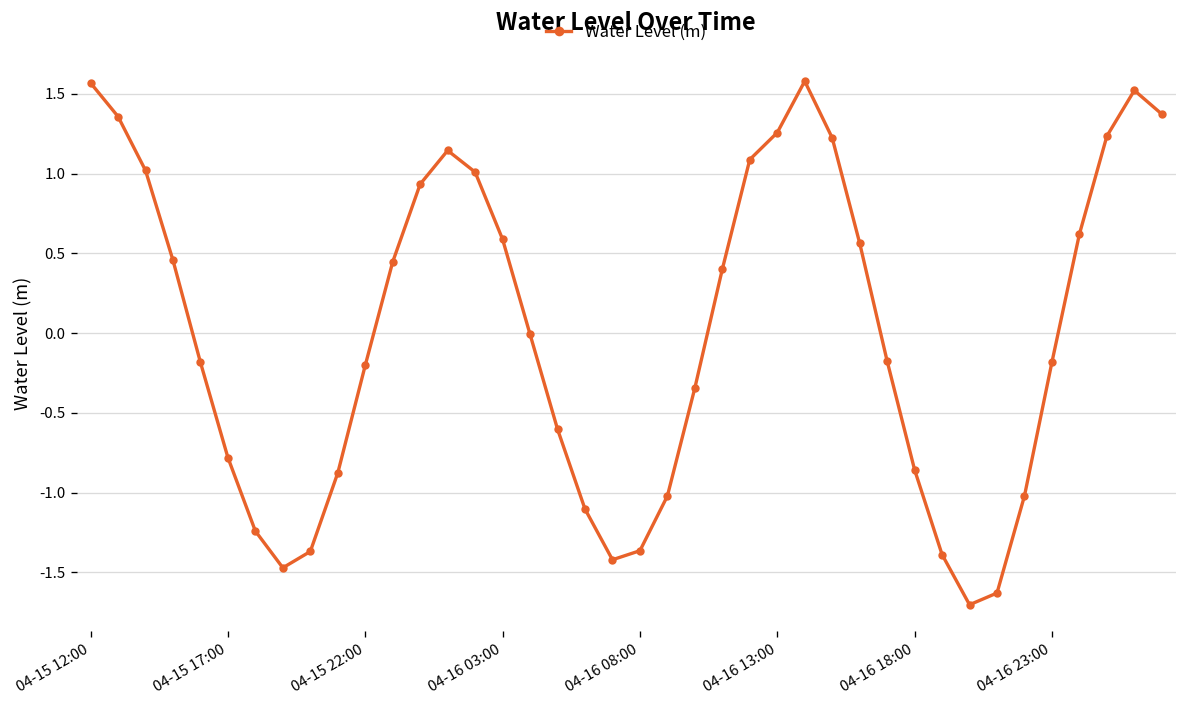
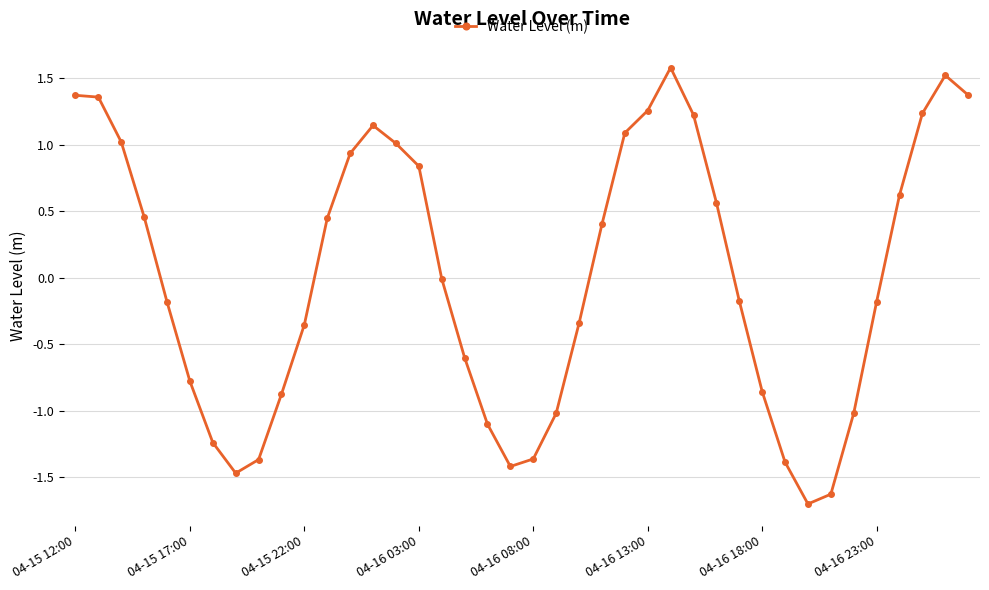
  {
-   "04-15 12:00": 1.57,
+   "04-15 12:00": 1.37,
    "04-15 17:00": -0.78,
-   "04-15 22:00": -0.20,
-   "04-16 03:00": 0.59,
+   "04-15 22:00": -0.35,
+   "04-16 03:00": 0.84,
    "04-16 08:00": -1.36,
    "04-16 13:00": 1.26,
    "04-16 18:00": -0.86,
    "04-16 23:00": -0.18
  }
